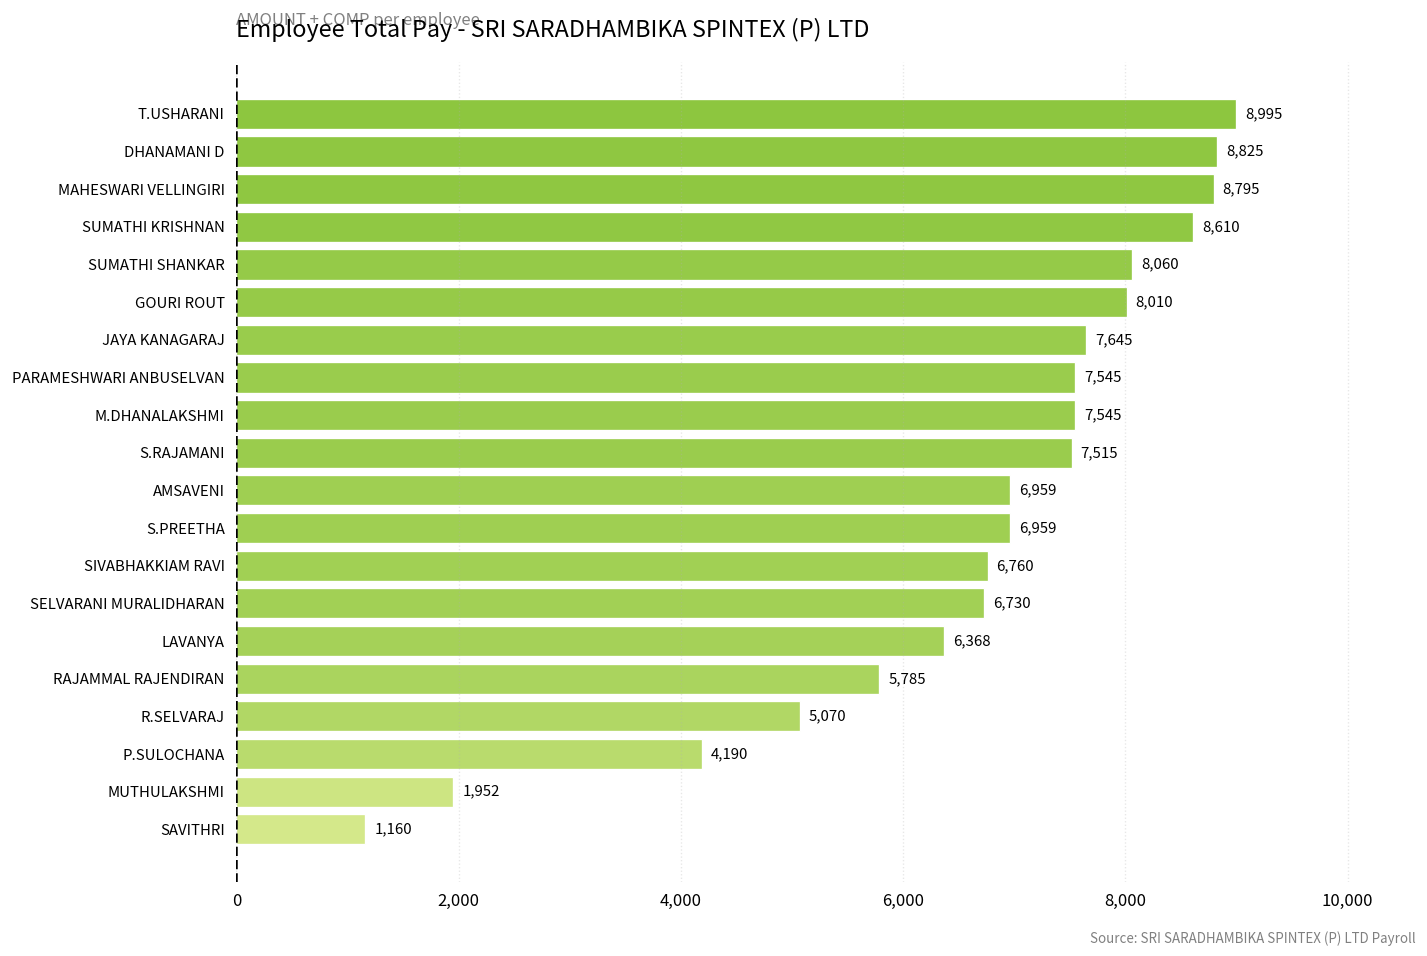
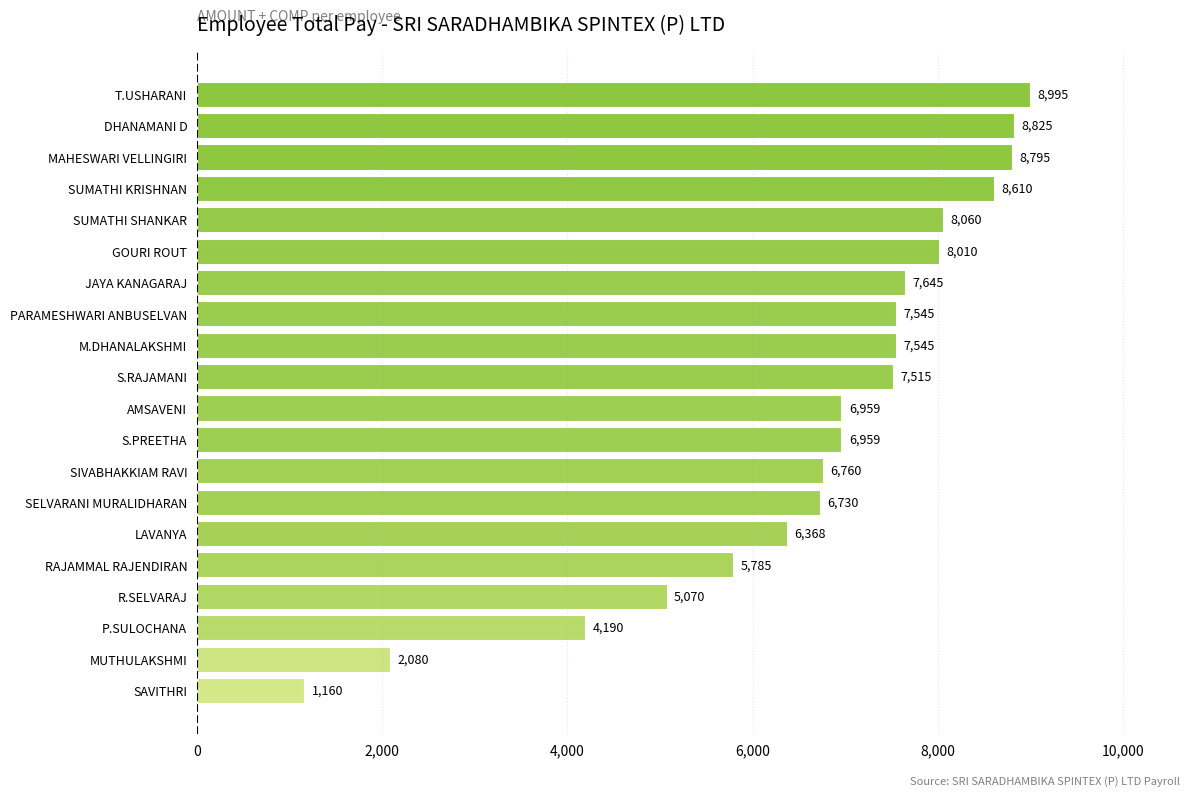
  {
    "T.USHARANI": "8,995",
    "DHANAMANI D": "8,825",
    "MAHESWARI VELLINGIRI": "8,795",
    "SUMATHI KRISHNAN": "8,610",
    "SUMATHI SHANKAR": "8,060",
    "GOURI ROUT": "8,010",
    "JAYA KANAGARAJ": "7,645",
    "PARAMESHWARI ANBUSELVAN": "7,545",
    "M.DHANALAKSHMI": "7,545",
    "S.RAJAMANI": "7,515",
    "AMSAVENI": "6,959",
    "S.PREETHA": "6,959",
    "SIVABHAKKIAM RAVI": "6,760",
    "SELVARANI MURALIDHARAN": "6,730",
    "LAVANYA": "6,368",
    "RAJAMMAL RAJENDIRAN": "5,785",
    "R.SELVARAJ": "5,070",
    "P.SULOCHANA": "4,190",
-   "MUTHULAKSHMI": "1,952",
+   "MUTHULAKSHMI": "2,080",
    "SAVITHRI": "1,160"
  }
